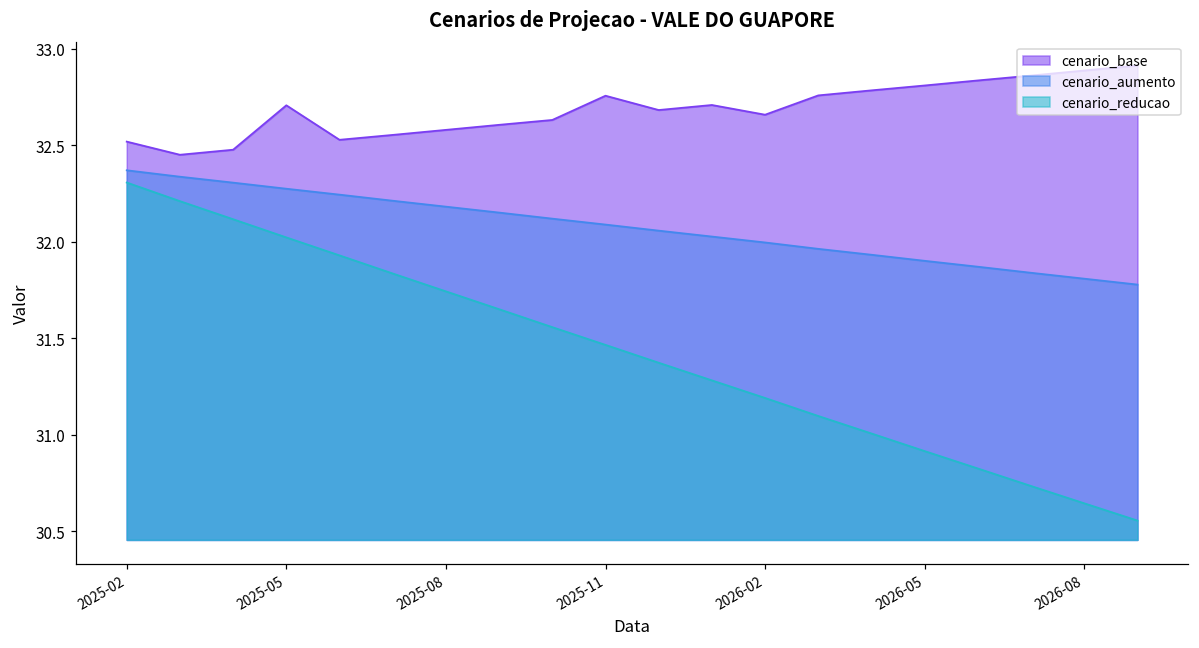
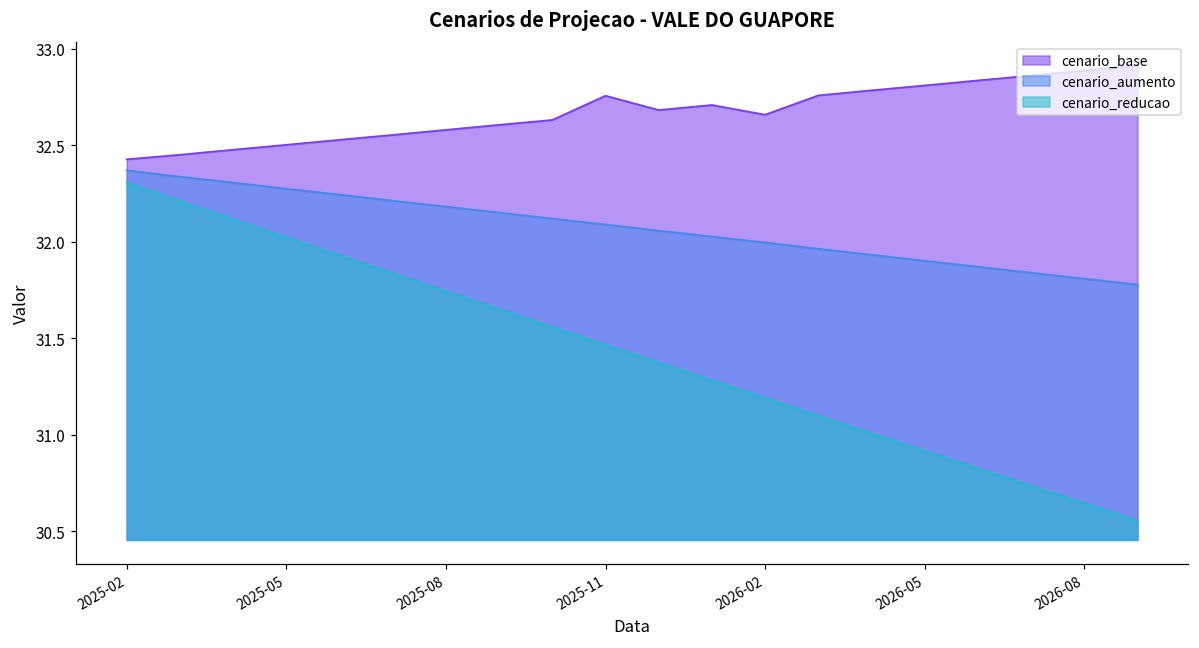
  {
    "cenario_base": {
-     "2025-02": 32.52,
-     "2025-05": 32.71,
+     "2025-02": 32.43,
+     "2025-05": 32.50,
      "2025-08": 32.58,
      "2025-11": 32.76,
      "2026-02": 32.66,
      "2026-05": 32.81
    }
  }
